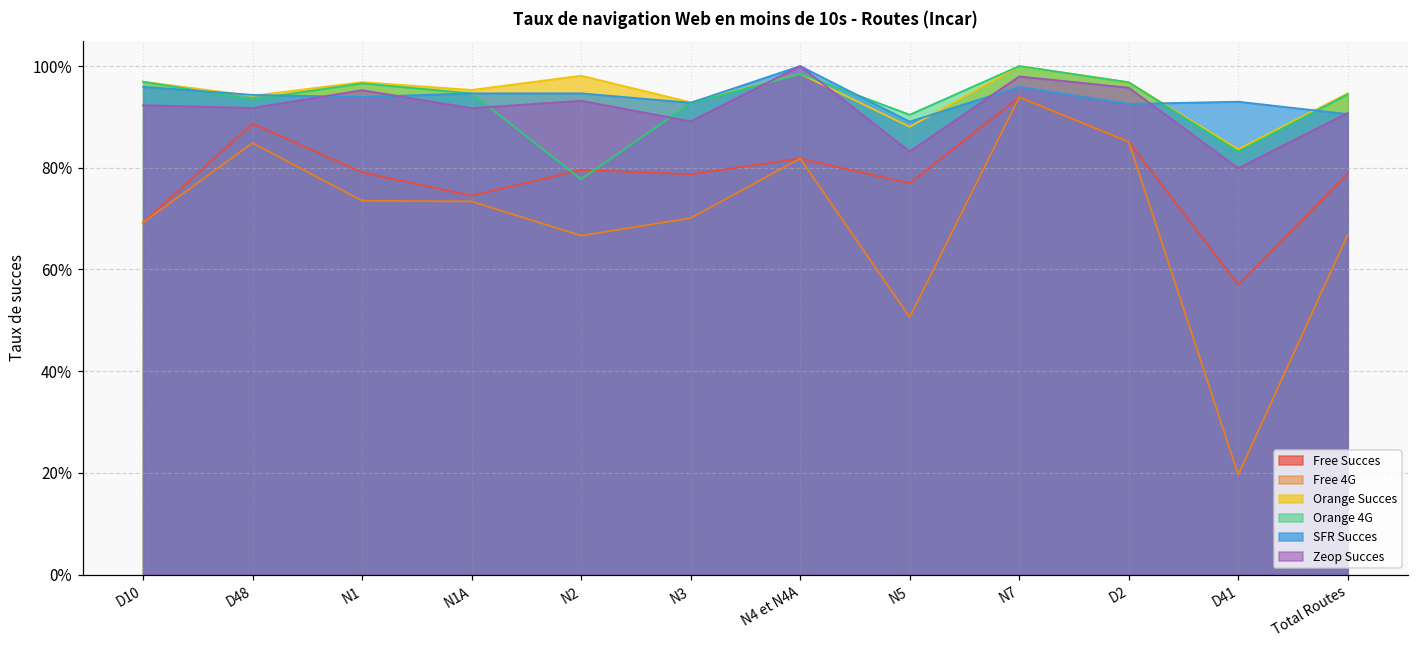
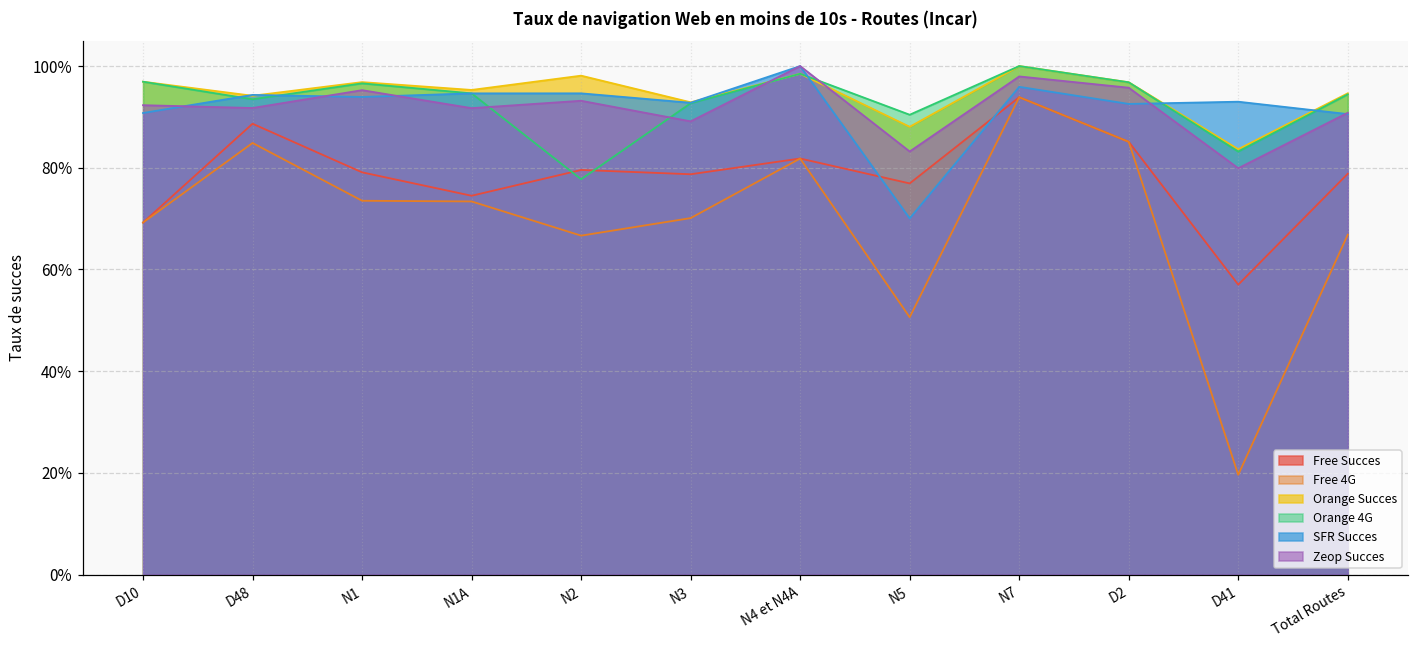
  {
    "Orange Succes": {
      "N1A": "95%",
      "N2": "98%",
      "N5": "88%"
    },
    "Orange 4G": {
      "D48": "93%",
      "N2": "78%",
      "N5": "90%"
    },
    "SFR Succes": {
-     "D10": "96%",
+     "D10": "91%",
      "N1": "94%",
      "N2": "95%",
-     "N5": "89%",
+     "N5": "70%",
      "N7": "96%",
      "D2": "93%",
      "D41": "93%"
    },
    "Zeop Succes": {
      "D10": "92%",
      "D48": "92%",
      "N1": "95%",
      "N1A": "92%",
      "N2": "93%",
      "N3": "89%",
      "N5": "83%",
      "N7": "98%",
      "D2": "96%",
      "D41": "80%"
    }
  }
